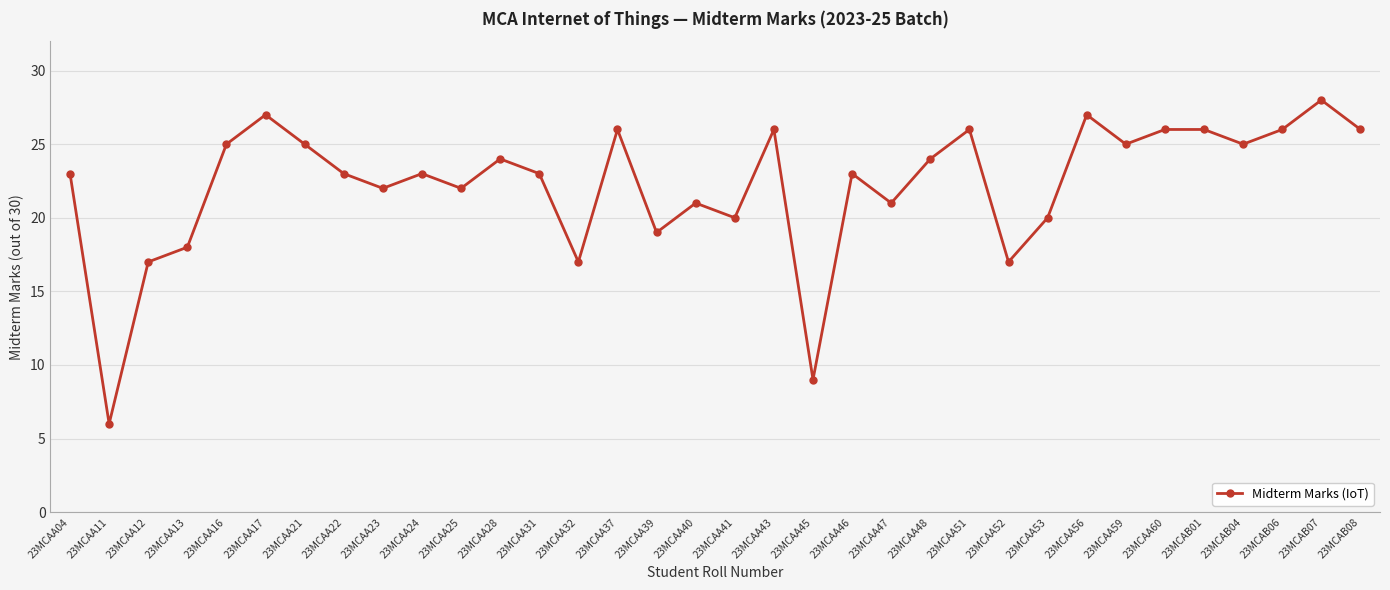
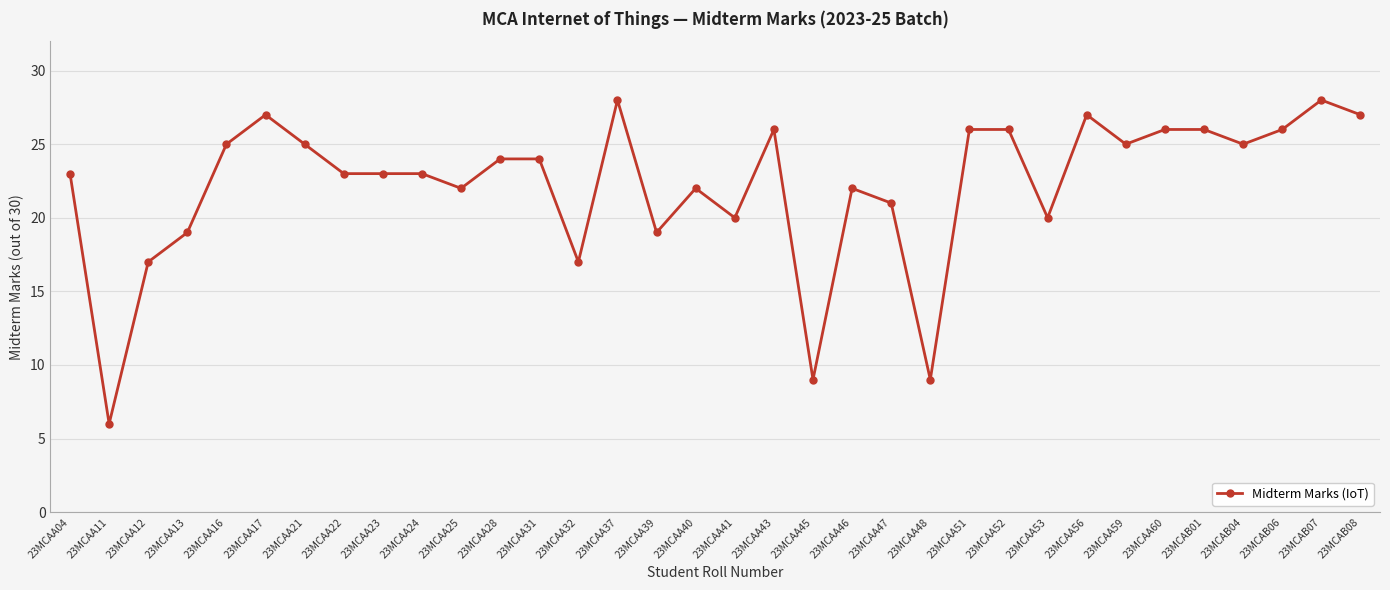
  {
    "23MCAA04": 23,
    "23MCAA11": 6,
    "23MCAA12": 17,
-   "23MCAA13": 18,
+   "23MCAA13": 19,
    "23MCAA16": 25,
    "23MCAA17": 27,
    "23MCAA21": 25,
    "23MCAA22": 23,
-   "23MCAA23": 22,
+   "23MCAA23": 23,
    "23MCAA24": 23,
    "23MCAA25": 22,
    "23MCAA28": 24,
-   "23MCAA31": 23,
+   "23MCAA31": 24,
    "23MCAA32": 17,
-   "23MCAA37": 26,
+   "23MCAA37": 28,
    "23MCAA39": 19,
-   "23MCAA40": 21,
+   "23MCAA40": 22,
    "23MCAA41": 20,
    "23MCAA43": 26,
    "23MCAA45": 9,
-   "23MCAA46": 23,
+   "23MCAA46": 22,
    "23MCAA47": 21,
-   "23MCAA48": 24,
+   "23MCAA48": 9,
    "23MCAA51": 26,
-   "23MCAA52": 17,
+   "23MCAA52": 26,
    "23MCAA53": 20,
    "23MCAA56": 27,
    "23MCAA59": 25,
    "23MCAA60": 26,
    "23MCAB01": 26,
    "23MCAB04": 25,
    "23MCAB06": 26,
    "23MCAB07": 28,
-   "23MCAB08": 26
+   "23MCAB08": 27
  }
